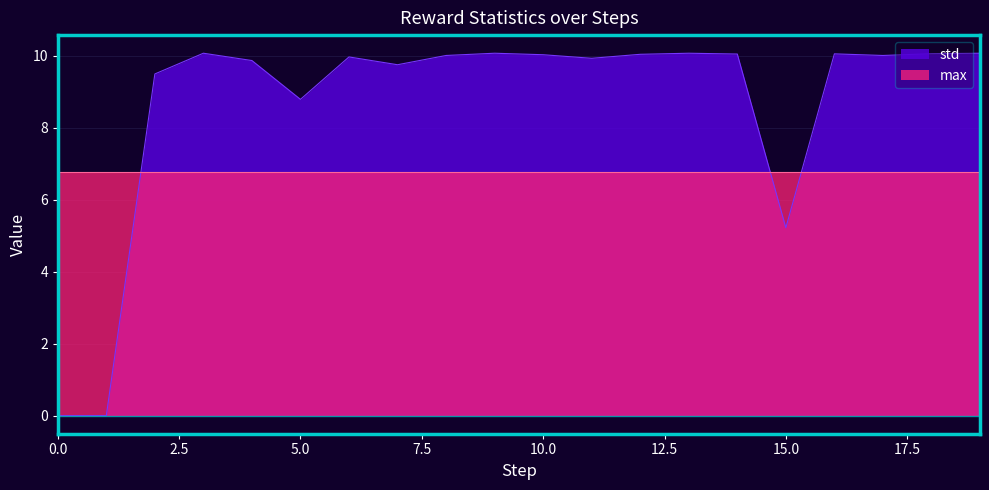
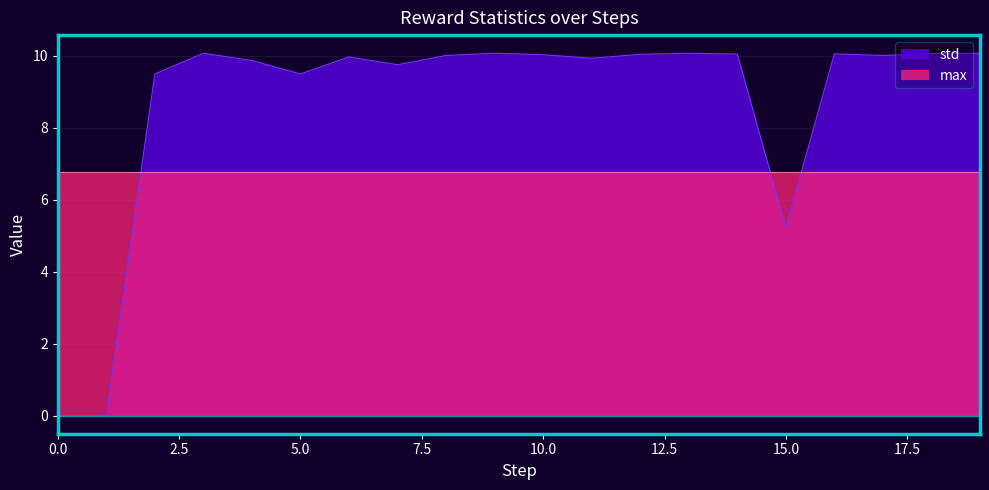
  {
    "std": {
      "0.0": 0.0,
-     "5.0": 8.8,
+     "5.0": 9.5,
      "10.0": 10.0,
      "15.0": 5.2
    },
    "max": {
      "0.0": 6.8,
      "5.0": 6.8,
      "10.0": 6.8,
      "15.0": 6.8
    }
  }
